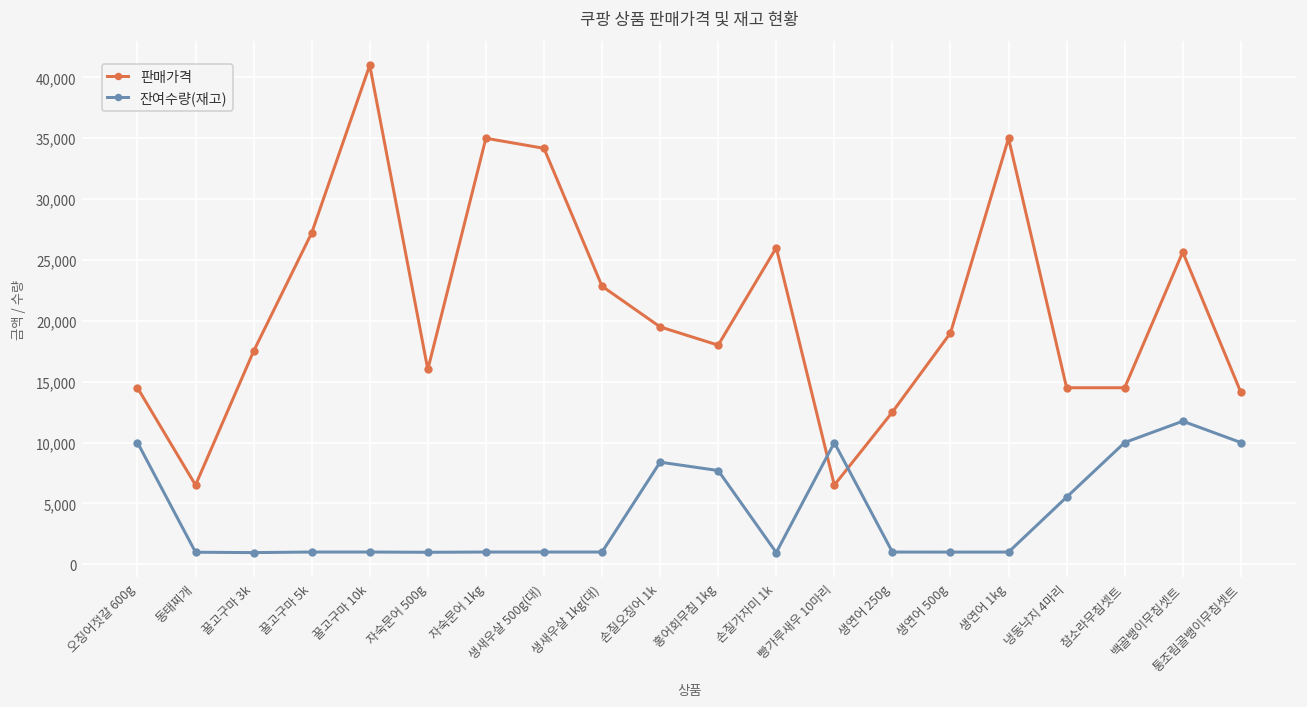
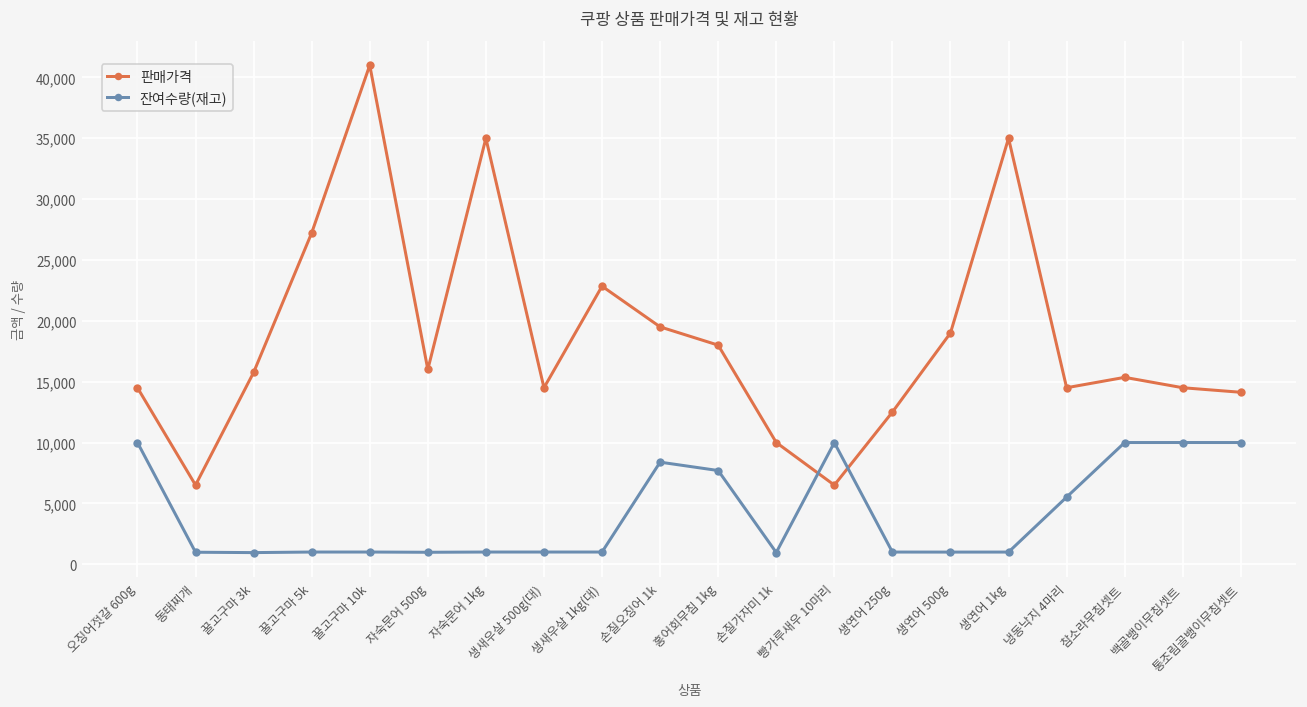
  {
    "판매가격": {
      "오징어젓갈 600g": "14,500",
      "동태찌개": "6,500",
-     "꿀고구마 3k": "17,500",
+     "꿀고구마 3k": "15,800",
      "꿀고구마 5k": "27,200",
      "꿀고구마 10k": "41,000",
      "자숙문어 500g": "16,000",
      "자숙문어 1kg": "35,000",
-     "생새우살 500g(대)": "34,200",
+     "생새우살 500g(대)": "14,500",
      "생새우살 1kg(대)": "22,800",
      "손질오징어 1k": "19,500",
      "홍어회무침 1kg": "18,000",
-     "손질가자미 1k": "26,000",
+     "손질가자미 1k": "10,000",
      "빵가루새우 10마리": "6,500",
      "생연어 250g": "12,500",
      "생연어 500g": "19,000",
      "생연어 1kg": "35,000",
      "냉동낙지 4마리": "14,500",
-     "참소라무침셋트": "14,500",
-     "백골뱅이무침셋트": "25,700",
+     "참소라무침셋트": "15,400",
+     "백골뱅이무침셋트": "14,500",
      "통조림골뱅이무침셋트": "14,100"
    },
    "잔여수량(재고)": {
      "오징어젓갈 600g": "10,000",
      "동태찌개": "1,000",
      "꿀고구마 3k": "1,000",
      "꿀고구마 5k": "1,000",
      "꿀고구마 10k": "1,000",
      "자숙문어 500g": "1,000",
      "자숙문어 1kg": "1,000",
      "생새우살 500g(대)": "1,000",
      "생새우살 1kg(대)": "1,000",
      "손질오징어 1k": "8,400",
      "홍어회무침 1kg": "7,700",
      "손질가자미 1k": "1,000",
      "빵가루새우 10마리": "10,000",
      "생연어 250g": "1,000",
      "생연어 500g": "1,000",
      "생연어 1kg": "1,000",
      "냉동낙지 4마리": "5,500",
      "참소라무침셋트": "10,000",
-     "백골뱅이무침셋트": "11,800",
+     "백골뱅이무침셋트": "10,000",
      "통조림골뱅이무침셋트": "10,000"
    }
  }
